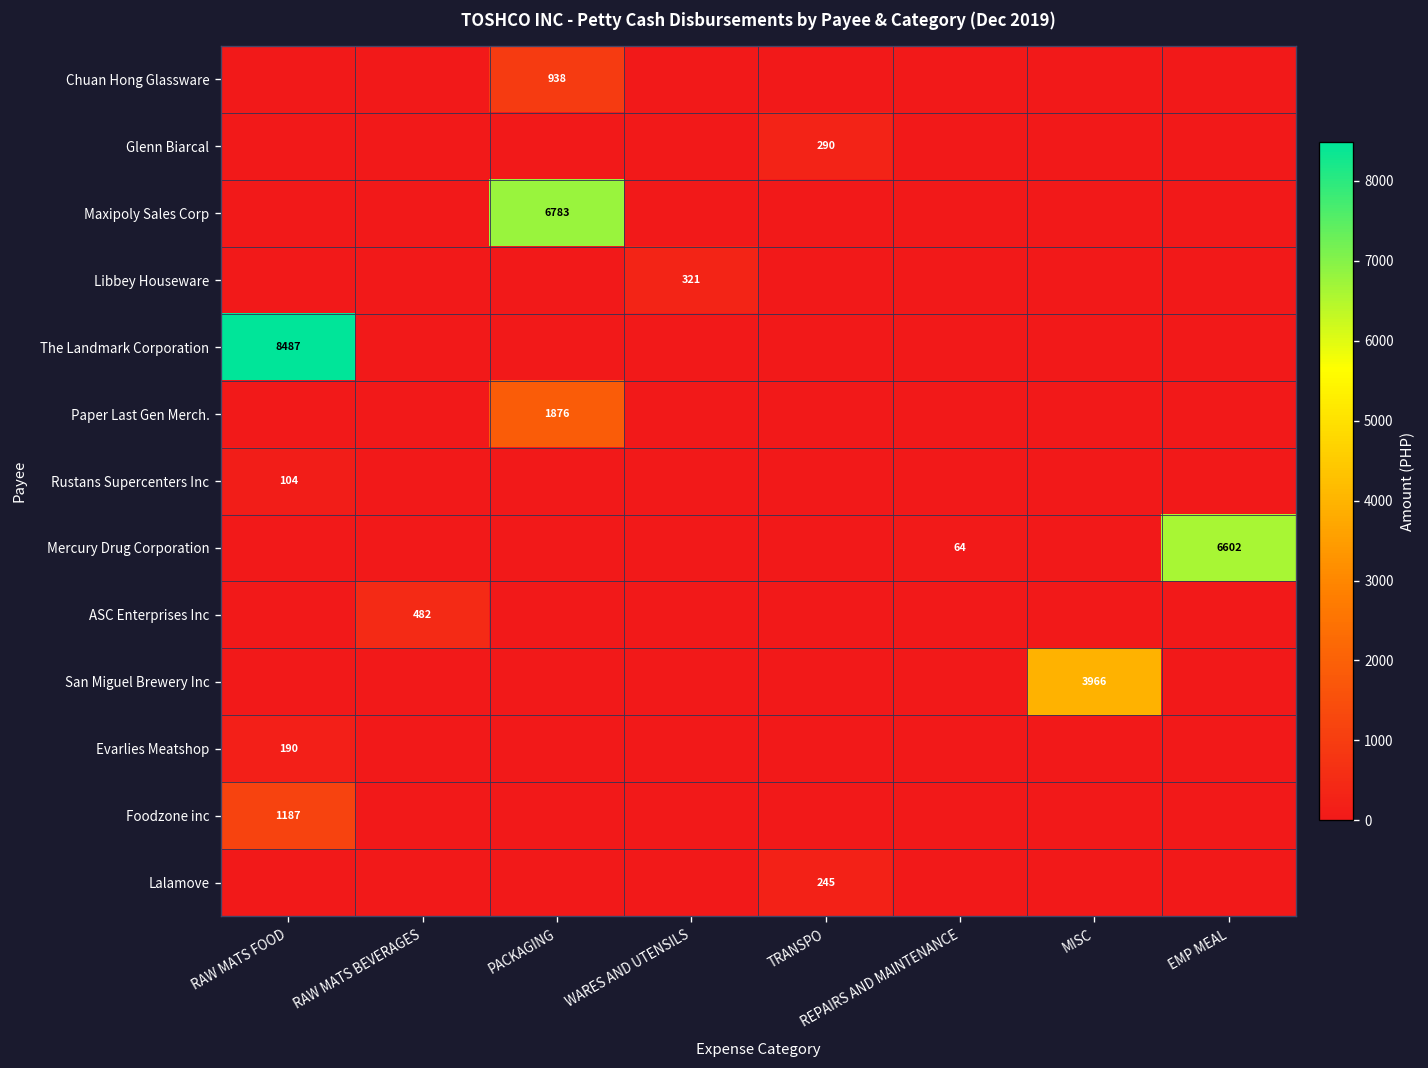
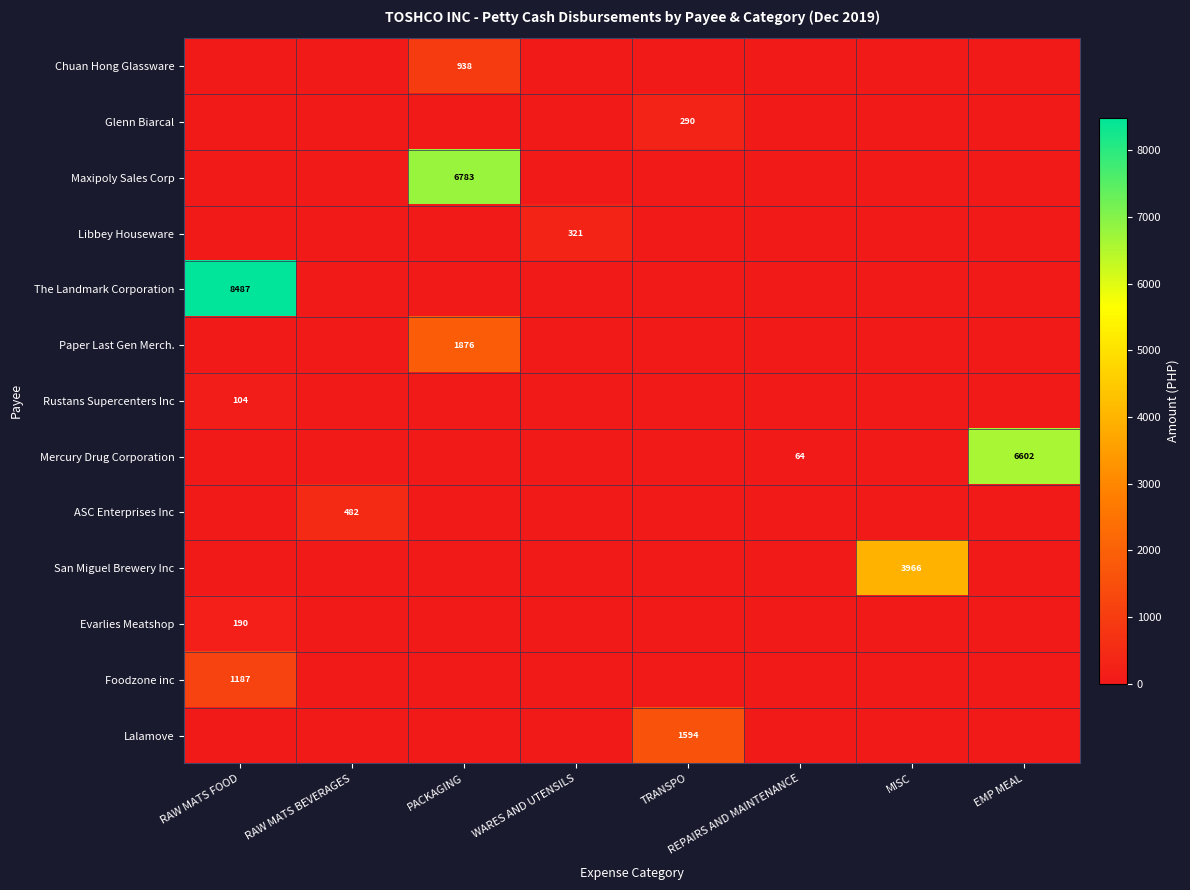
  {
    "Chuan Hong Glassware": {
      "PACKAGING": 938
    },
    "Glenn Biarcal": {
      "TRANSPO": 290
    },
    "Maxipoly Sales Corp": {
      "PACKAGING": 6783
    },
    "Libbey Houseware": {
      "WARES AND UTENSILS": 321
    },
    "The Landmark Corporation": {
      "RAW MATS FOOD": 8487
    },
    "Paper Last Gen Merch.": {
      "PACKAGING": 1876
    },
    "Rustans Supercenters Inc": {
      "RAW MATS FOOD": 104
    },
    "Mercury Drug Corporation": {
      "REPAIRS AND MAINTENANCE": 64,
      "EMP MEAL": 6602
    },
    "ASC Enterprises Inc": {
      "RAW MATS BEVERAGES": 482
    },
    "San Miguel Brewery Inc": {
      "MISC": 3966
    },
    "Evarlies Meatshop": {
      "RAW MATS FOOD": 190
    },
    "Foodzone inc": {
      "RAW MATS FOOD": 1187
    },
    "Lalamove": {
-     "TRANSPO": 245
+     "TRANSPO": 1594
    }
  }
